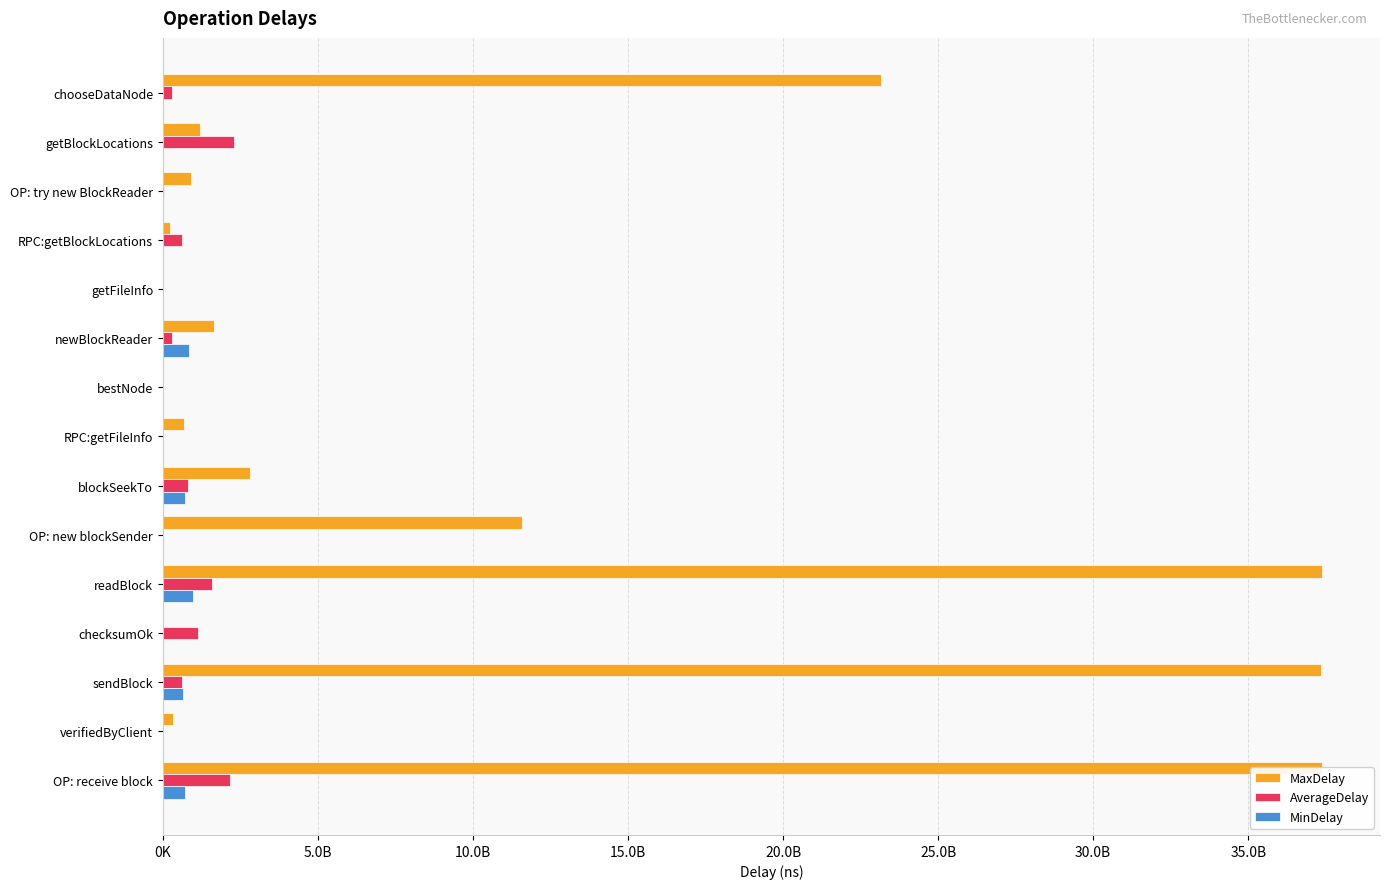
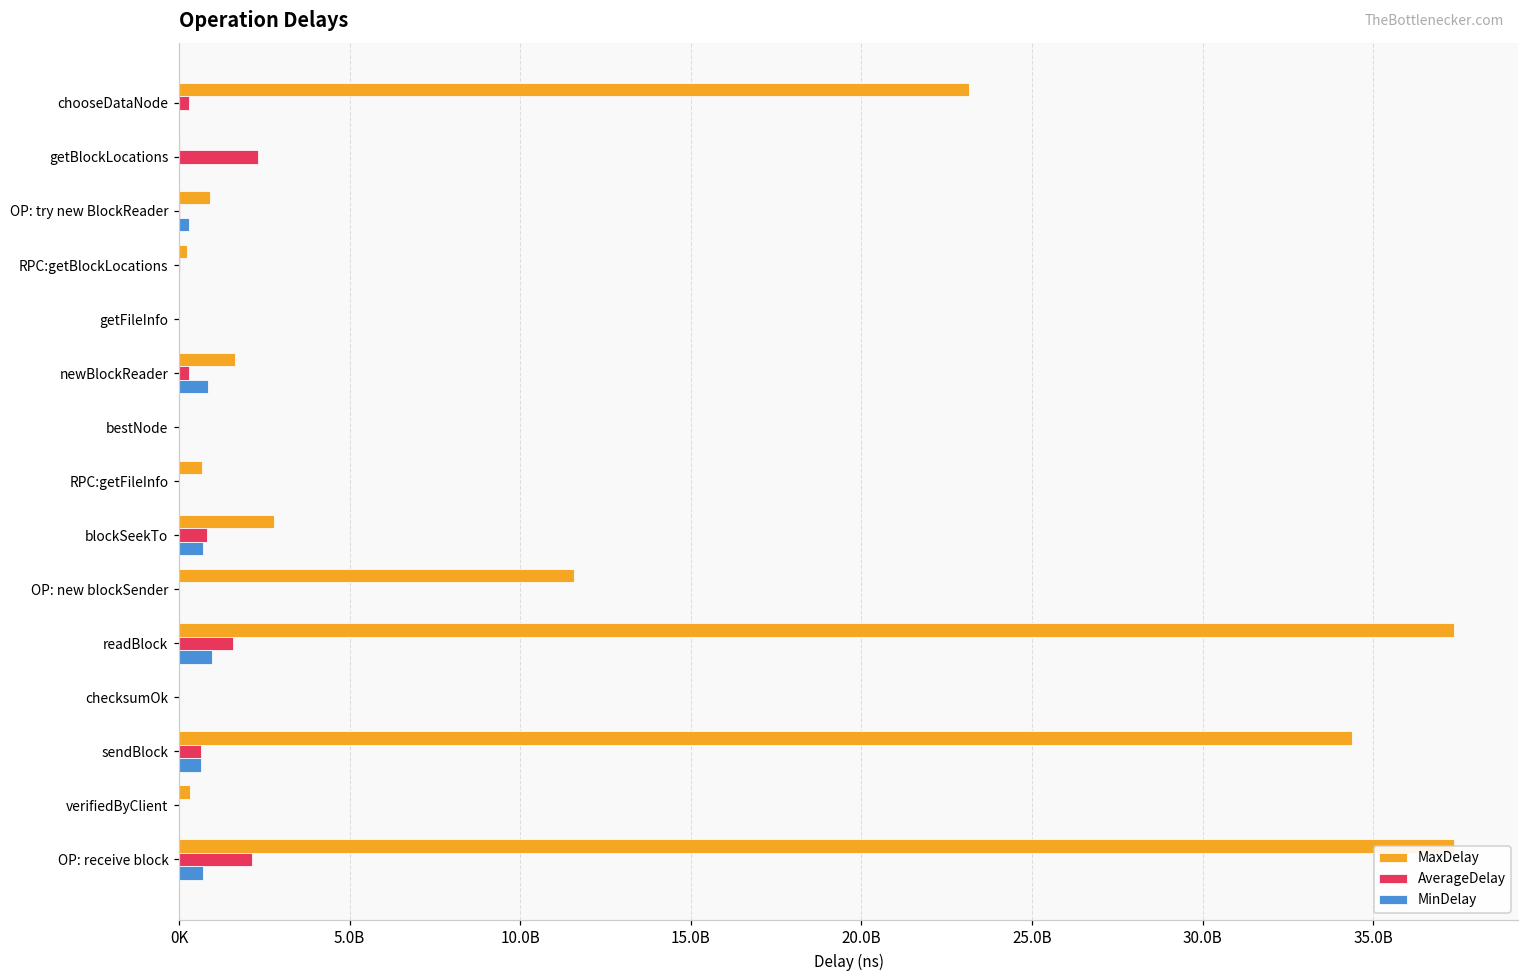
  {
    "MaxDelay": {
      "chooseDataNode": 23100000000,
-     "getBlockLocations": 1200000000,
+     "getBlockLocations": 0,
      "OP: try new BlockReader": 900000000,
      "RPC:getBlockLocations": 200000000,
      "newBlockReader": 1600000000,
      "RPC:getFileInfo": 700000000,
      "blockSeekTo": 2800000000,
      "OP: new blockSender": 11600000000,
      "readBlock": 37400000000,
-     "sendBlock": 37400000000,
+     "sendBlock": 34400000000,
      "verifiedByClient": 300000000
    },
    "AverageDelay": {
      "chooseDataNode": 300000000,
      "getBlockLocations": 2300000000,
-     "RPC:getBlockLocations": 600000000,
+     "RPC:getBlockLocations": 0,
      "newBlockReader": 300000000,
      "blockSeekTo": 800000000,
      "readBlock": 1600000000,
-     "checksumOk": 1100000000,
+     "checksumOk": 0,
      "sendBlock": 600000000,
      "OP: receive block": 2100000000
    },
    "MinDelay": {
      "chooseDataNode": 0,
-     "OP: try new BlockReader": 0,
+     "OP: try new BlockReader": 300000000,
      "getFileInfo": 0,
      "newBlockReader": 900000000,
      "bestNode": 0,
      "blockSeekTo": 700000000,
      "OP: new blockSender": 0,
      "readBlock": 1000000000,
      "checksumOk": 0,
      "sendBlock": 700000000,
      "verifiedByClient": 0,
      "OP: receive block": 700000000
    }
  }
